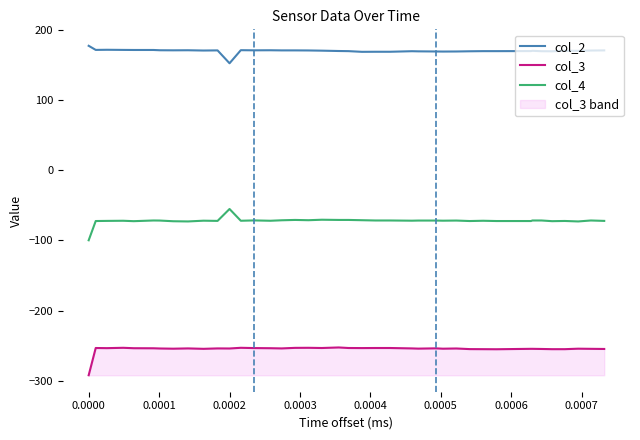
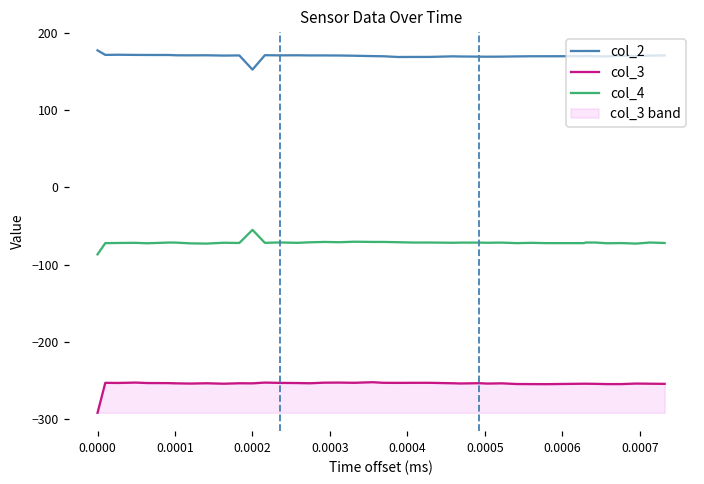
  {
    "col_2": {
      "0.0000": 180,
      "0.0002": 150
    },
    "col_3 band": {
      "0.0000": -290,
      "0.0002": -250
    },
    "col_4": {
-     "0.0000": -100,
+     "0.0000": -90,
      "0.0002": -60
    }
  }
